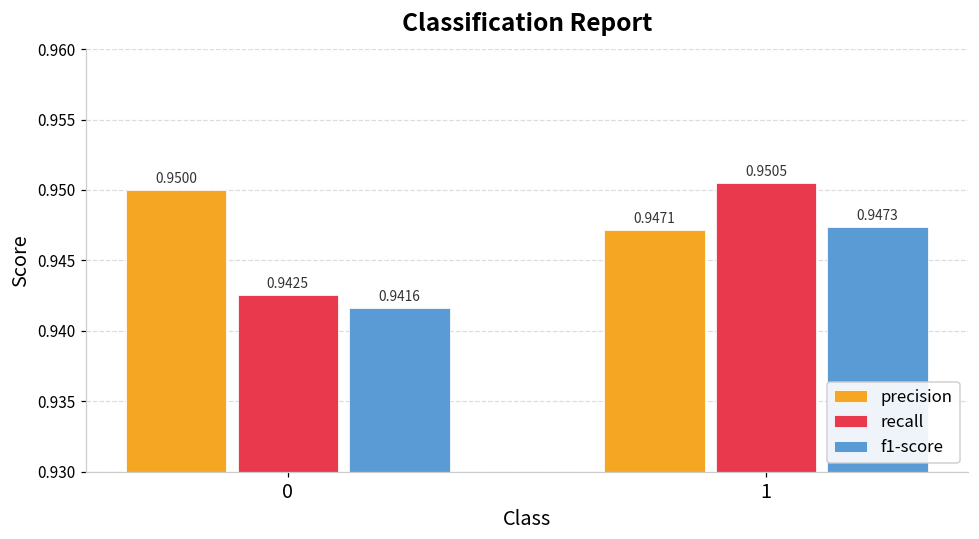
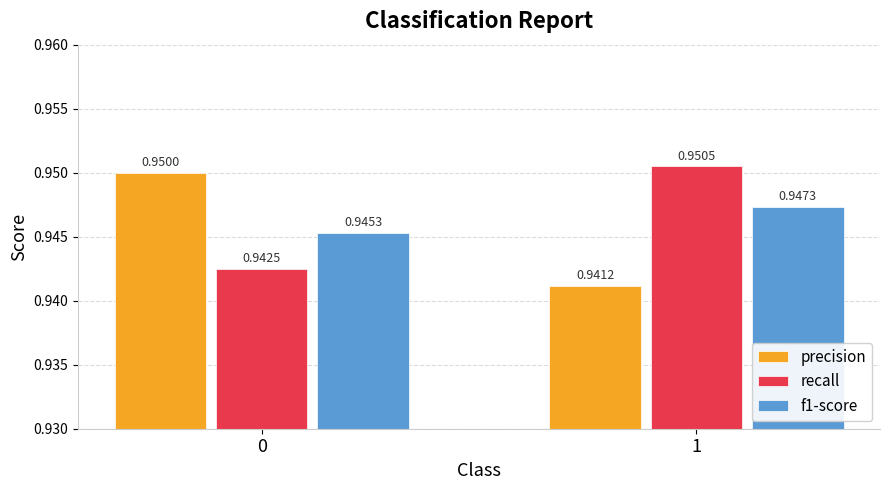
  {
    "precision": {
      "0": 0.9500,
-     "1": 0.9471
+     "1": 0.9412
    },
    "recall": {
      "0": 0.9425,
      "1": 0.9505
    },
    "f1-score": {
-     "0": 0.9416,
+     "0": 0.9453,
      "1": 0.9473
    }
  }
